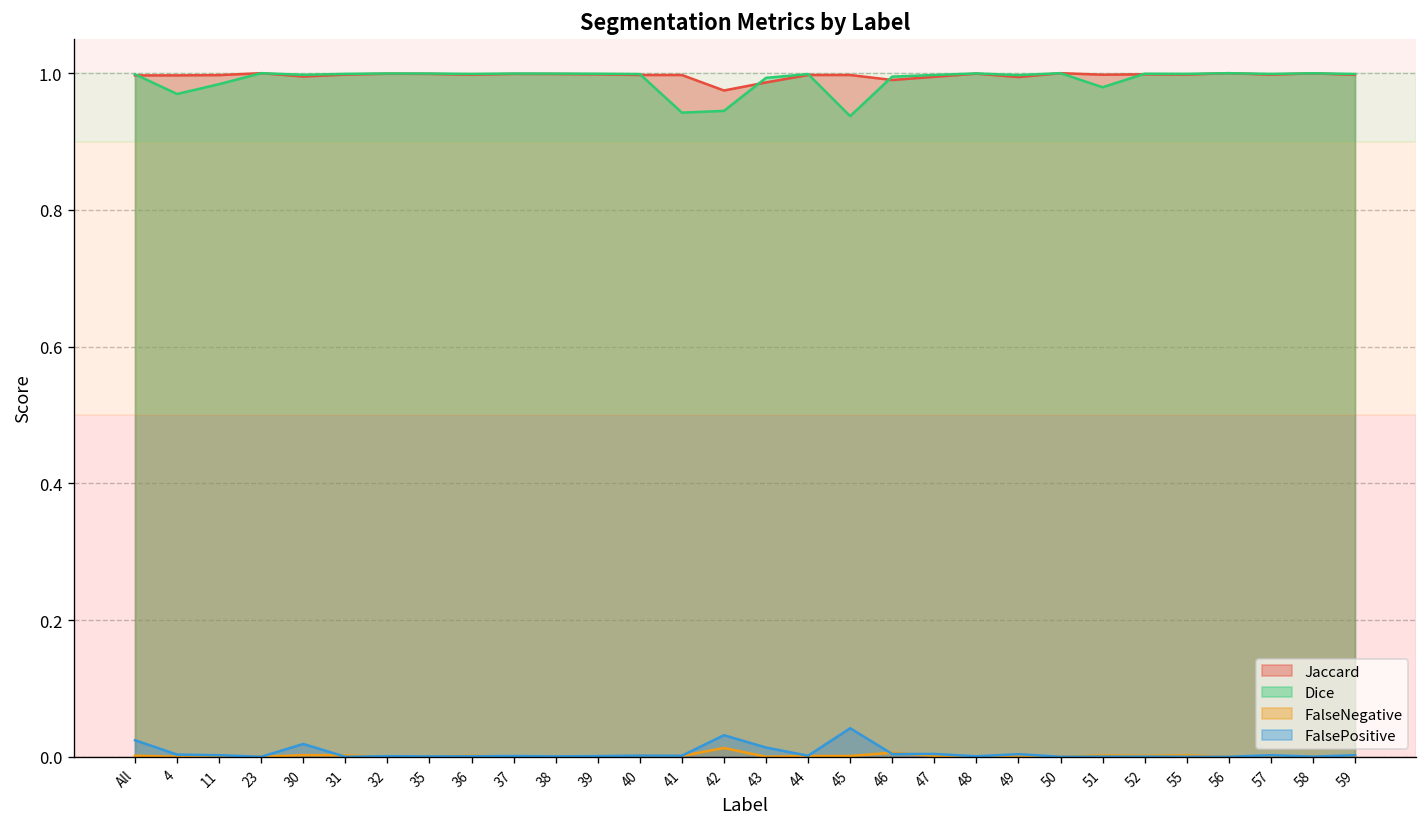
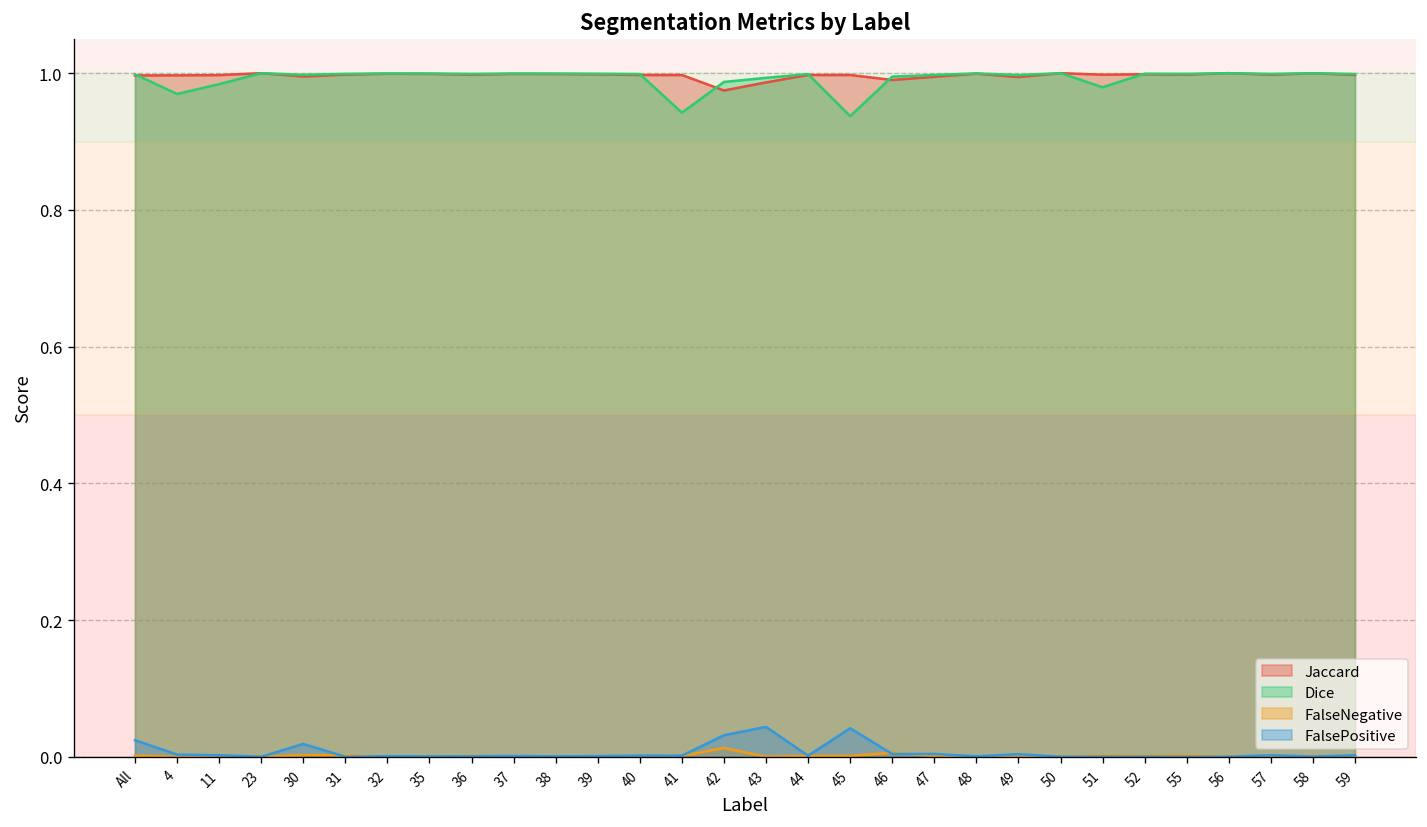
  {
    "Dice": {
      "4": 0.97,
      "11": 0.98,
      "41": 0.94,
-     "42": 0.94,
+     "42": 0.99,
      "43": 0.99,
      "45": 0.94,
      "46": 0.99,
      "51": 0.98
    },
    "FalsePositive": {
      "All": 0.02,
      "30": 0.02,
      "42": 0.03,
-     "43": 0.01,
+     "43": 0.04,
      "45": 0.04
    }
  }
